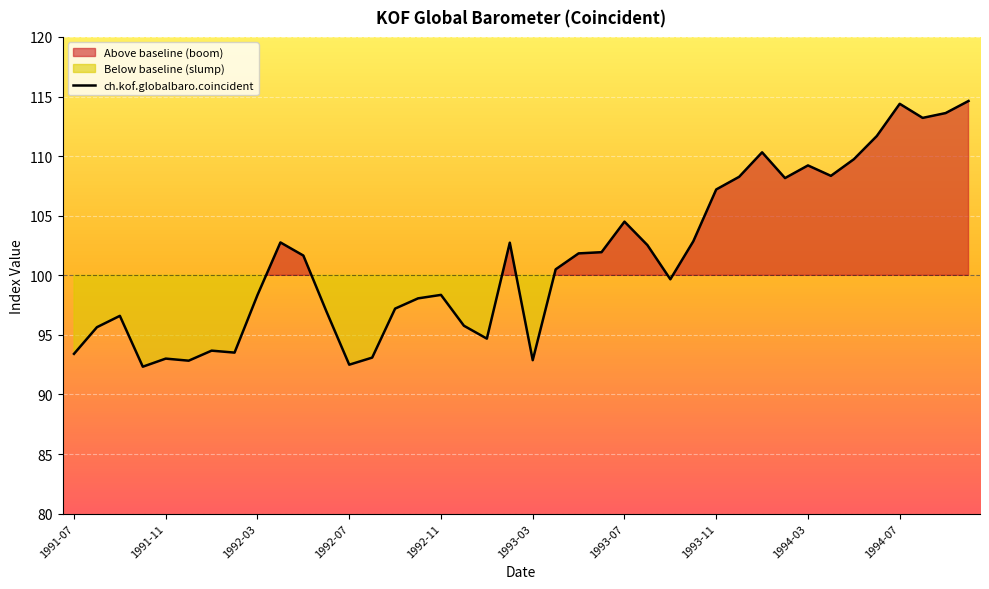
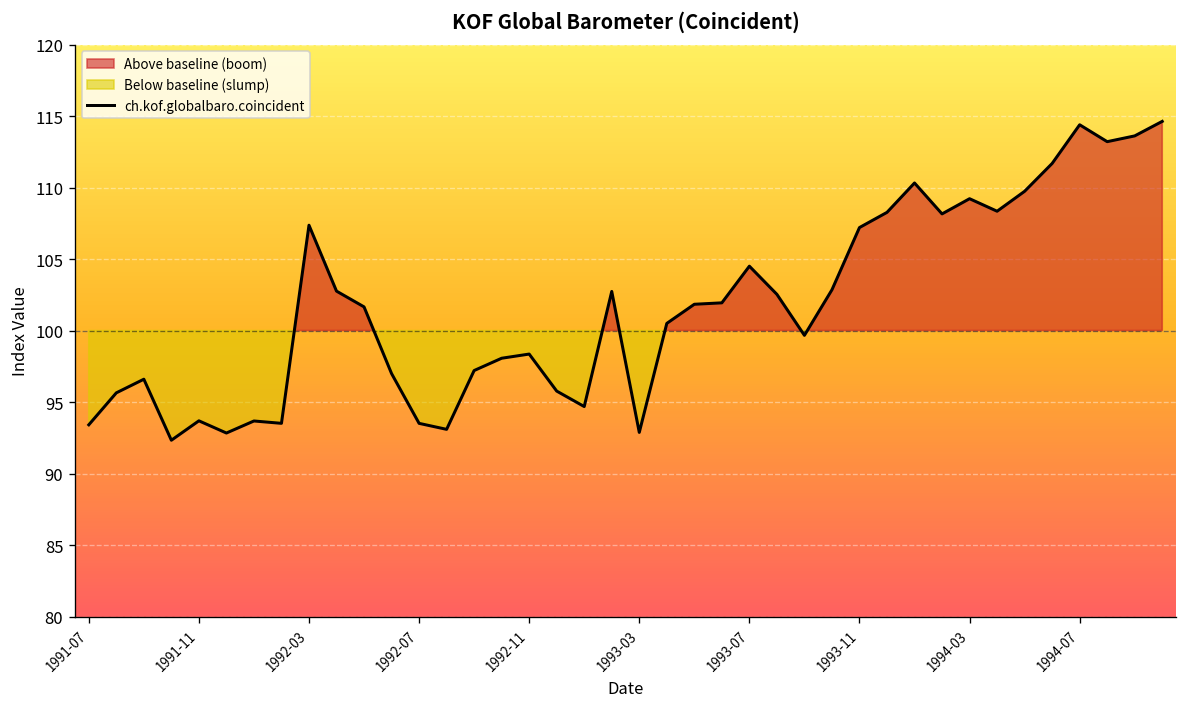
  {
    "1991-07": 93.4,
-   "1991-11": 93.0,
-   "1992-03": 98.3,
-   "1992-07": 92.5,
+   "1991-11": 93.7,
+   "1992-03": 107.4,
+   "1992-07": 93.5,
    "1992-11": 98.4,
    "1993-03": 92.9,
    "1993-07": 104.5,
    "1993-11": 107.2,
    "1994-03": 109.2,
    "1994-07": 114.4
  }
